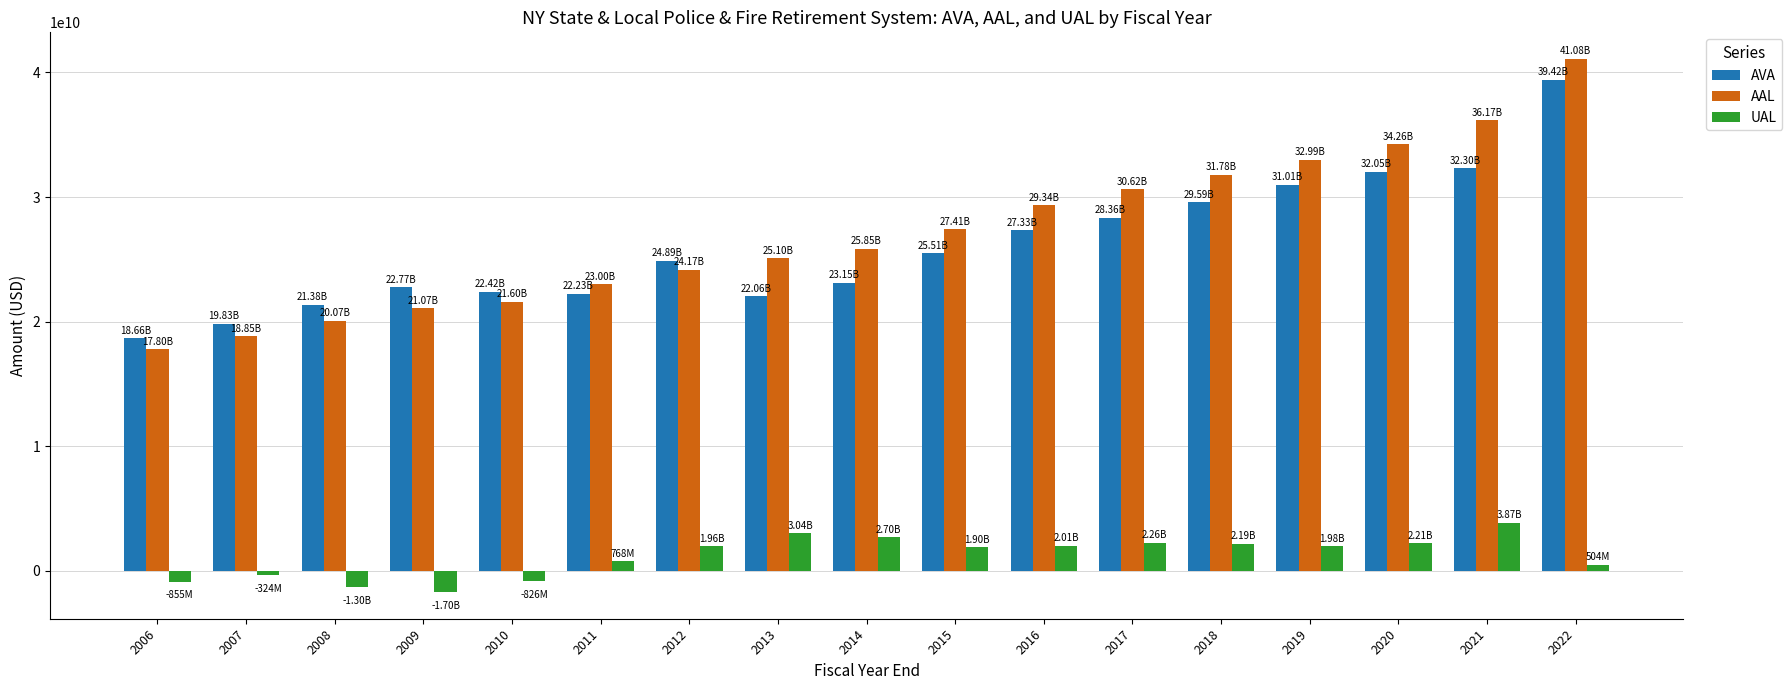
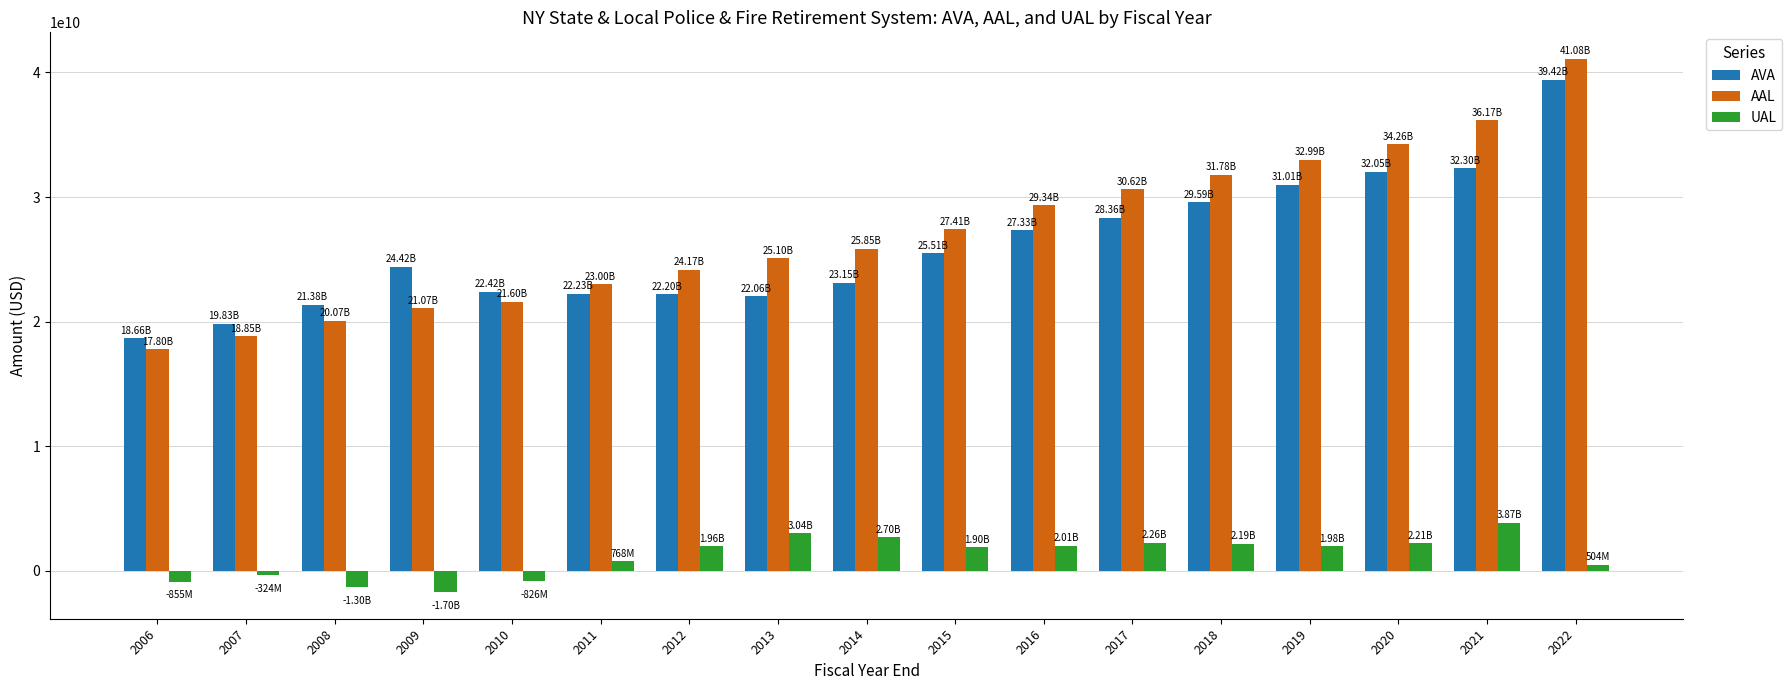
  {
    "AVA": {
      "2006": "18.66B",
      "2007": "19.83B",
      "2008": "21.38B",
-     "2009": "22.77B",
+     "2009": "24.42B",
      "2010": "22.42B",
      "2011": "22.23B",
-     "2012": "24.89B",
+     "2012": "22.20B",
      "2013": "22.06B",
      "2014": "23.15B",
      "2015": "25.51B",
      "2016": "27.33B",
      "2017": "28.36B",
      "2018": "29.59B",
      "2019": "31.01B",
      "2020": "32.05B",
      "2021": "32.30B",
      "2022": "39.42B"
    },
    "AAL": {
      "2006": "17.80B",
      "2007": "18.85B",
      "2008": "20.07B",
      "2009": "21.07B",
      "2010": "21.60B",
      "2011": "23.00B",
      "2012": "24.17B",
      "2013": "25.10B",
      "2014": "25.85B",
      "2015": "27.41B",
      "2016": "29.34B",
      "2017": "30.62B",
      "2018": "31.78B",
      "2019": "32.99B",
      "2020": "34.26B",
      "2021": "36.17B",
      "2022": "41.08B"
    },
    "UAL": {
      "2006": "-855M",
      "2007": "-324M",
      "2008": "-1.30B",
      "2009": "-1.70B",
      "2010": "-826M",
      "2011": "768M",
      "2012": "1.96B",
      "2013": "3.04B",
      "2014": "2.70B",
      "2015": "1.90B",
      "2016": "2.01B",
      "2017": "2.26B",
      "2018": "2.19B",
      "2019": "1.98B",
      "2020": "2.21B",
      "2021": "3.87B",
      "2022": "504M"
    }
  }
